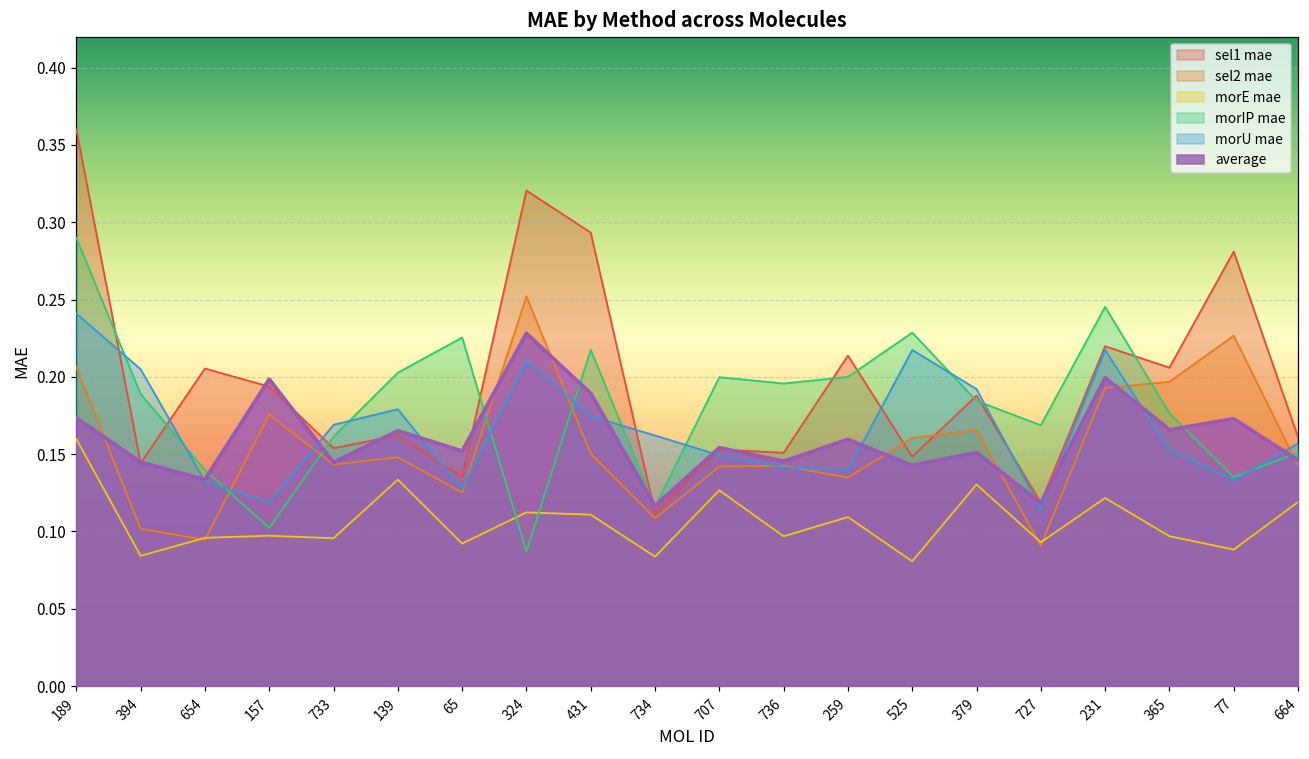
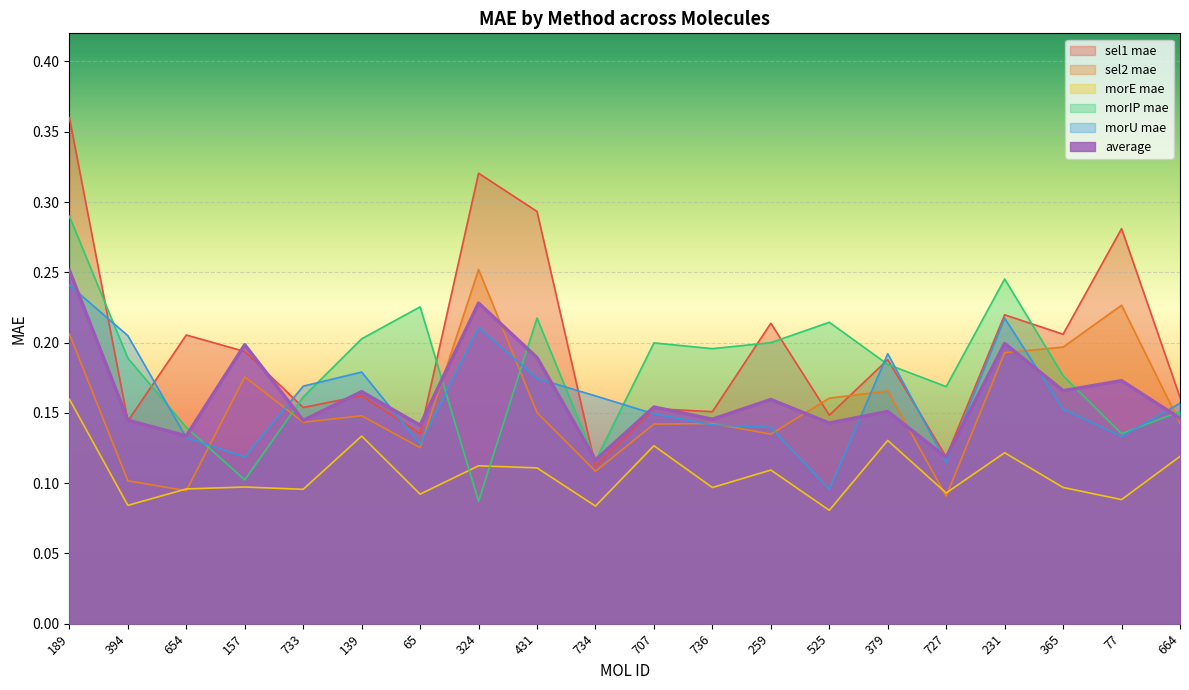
  {
    "morIP mae": {
      "189": 0.290,
      "394": 0.189,
      "654": 0.140,
      "157": 0.102,
      "733": 0.161,
      "139": 0.203,
      "65": 0.225,
      "324": 0.087,
      "431": 0.217,
      "707": 0.200,
      "736": 0.196,
      "259": 0.200,
-     "525": 0.229,
+     "525": 0.214,
      "379": 0.184,
      "727": 0.169,
      "231": 0.245,
      "365": 0.176,
      "77": 0.135,
      "664": 0.151
    },
    "morU mae": {
      "189": 0.241,
      "394": 0.205,
      "157": 0.119,
      "733": 0.169,
      "139": 0.179,
      "65": 0.128,
      "324": 0.211,
      "431": 0.175,
      "734": 0.162,
      "707": 0.149,
      "259": 0.140,
-     "525": 0.217,
+     "525": 0.096,
      "379": 0.192,
      "727": 0.115,
      "231": 0.217,
      "365": 0.153,
      "77": 0.133,
      "664": 0.157
    },
    "average": {
-     "189": 0.173,
+     "189": 0.251,
      "157": 0.198,
      "139": 0.165,
-     "65": 0.152,
+     "65": 0.141,
      "324": 0.228,
      "431": 0.189,
      "736": 0.145,
      "259": 0.159,
      "525": 0.143,
      "379": 0.151,
      "231": 0.199,
      "365": 0.166,
      "77": 0.173,
      "664": 0.146
    }
  }
